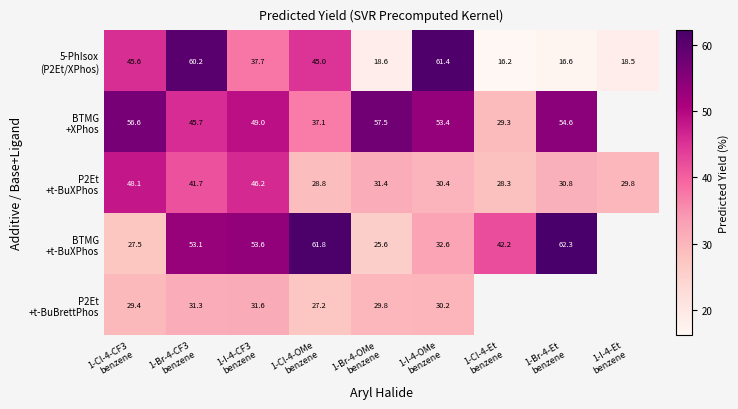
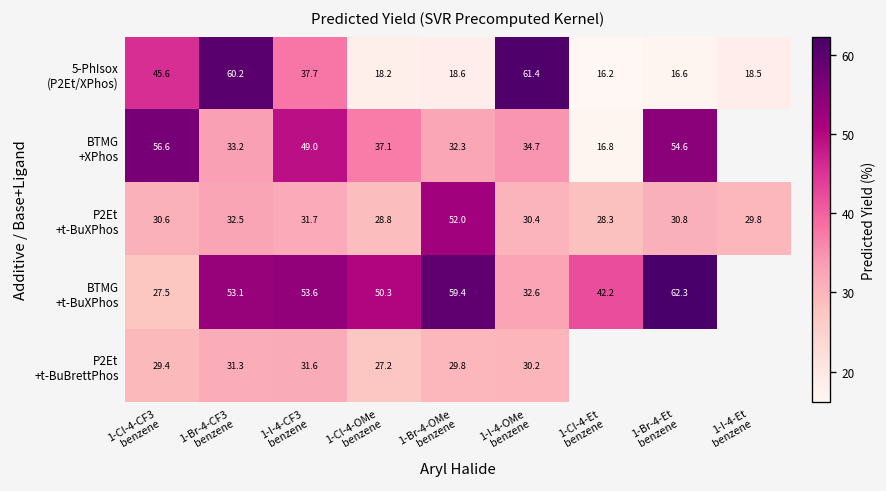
  {
    "5-PhIsox (P2Et/XPhos)": {
      "1-Cl-4-CF3 benzene": 45.6,
      "1-Br-4-CF3 benzene": 60.2,
      "1-I-4-CF3 benzene": 37.7,
-     "1-Cl-4-OMe benzene": 45.0,
+     "1-Cl-4-OMe benzene": 18.2,
      "1-Br-4-OMe benzene": 18.6,
      "1-I-4-OMe benzene": 61.4,
      "1-Cl-4-Et benzene": 16.2,
      "1-Br-4-Et benzene": 16.6,
      "1-I-4-Et benzene": 18.5
    },
    "BTMG +XPhos": {
      "1-Cl-4-CF3 benzene": 56.6,
-     "1-Br-4-CF3 benzene": 45.7,
+     "1-Br-4-CF3 benzene": 33.2,
      "1-I-4-CF3 benzene": 49.0,
      "1-Cl-4-OMe benzene": 37.1,
-     "1-Br-4-OMe benzene": 57.5,
-     "1-I-4-OMe benzene": 53.4,
-     "1-Cl-4-Et benzene": 29.3,
+     "1-Br-4-OMe benzene": 32.3,
+     "1-I-4-OMe benzene": 34.7,
+     "1-Cl-4-Et benzene": 16.8,
      "1-Br-4-Et benzene": 54.6
    },
    "P2Et +t-BuXPhos": {
-     "1-Cl-4-CF3 benzene": 48.1,
-     "1-Br-4-CF3 benzene": 41.7,
-     "1-I-4-CF3 benzene": 46.2,
+     "1-Cl-4-CF3 benzene": 30.6,
+     "1-Br-4-CF3 benzene": 32.5,
+     "1-I-4-CF3 benzene": 31.7,
      "1-Cl-4-OMe benzene": 28.8,
-     "1-Br-4-OMe benzene": 31.4,
+     "1-Br-4-OMe benzene": 52.0,
      "1-I-4-OMe benzene": 30.4,
      "1-Cl-4-Et benzene": 28.3,
      "1-Br-4-Et benzene": 30.8,
      "1-I-4-Et benzene": 29.8
    },
    "BTMG +t-BuXPhos": {
      "1-Cl-4-CF3 benzene": 27.5,
      "1-Br-4-CF3 benzene": 53.1,
      "1-I-4-CF3 benzene": 53.6,
-     "1-Cl-4-OMe benzene": 61.8,
-     "1-Br-4-OMe benzene": 25.6,
+     "1-Cl-4-OMe benzene": 50.3,
+     "1-Br-4-OMe benzene": 59.4,
      "1-I-4-OMe benzene": 32.6,
      "1-Cl-4-Et benzene": 42.2,
      "1-Br-4-Et benzene": 62.3
    },
    "P2Et +t-BuBrettPhos": {
      "1-Cl-4-CF3 benzene": 29.4,
      "1-Br-4-CF3 benzene": 31.3,
      "1-I-4-CF3 benzene": 31.6,
      "1-Cl-4-OMe benzene": 27.2,
      "1-Br-4-OMe benzene": 29.8,
      "1-I-4-OMe benzene": 30.2
    }
  }
